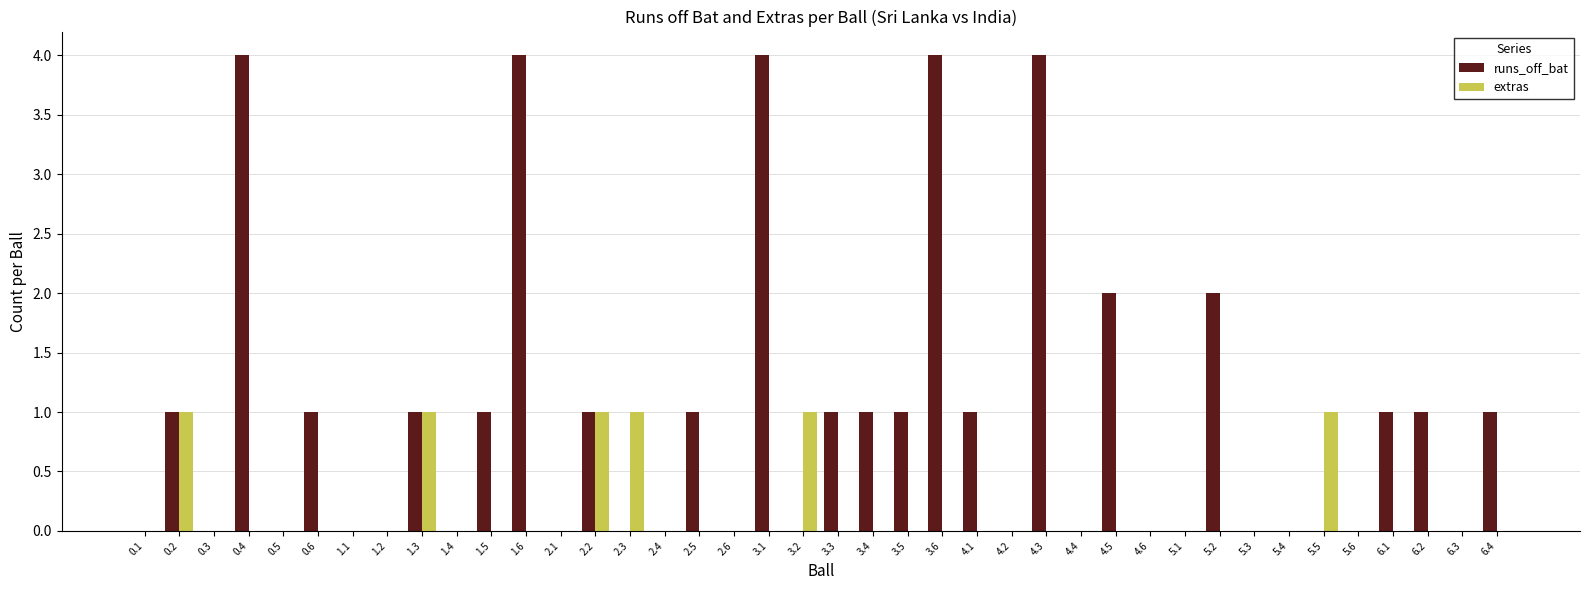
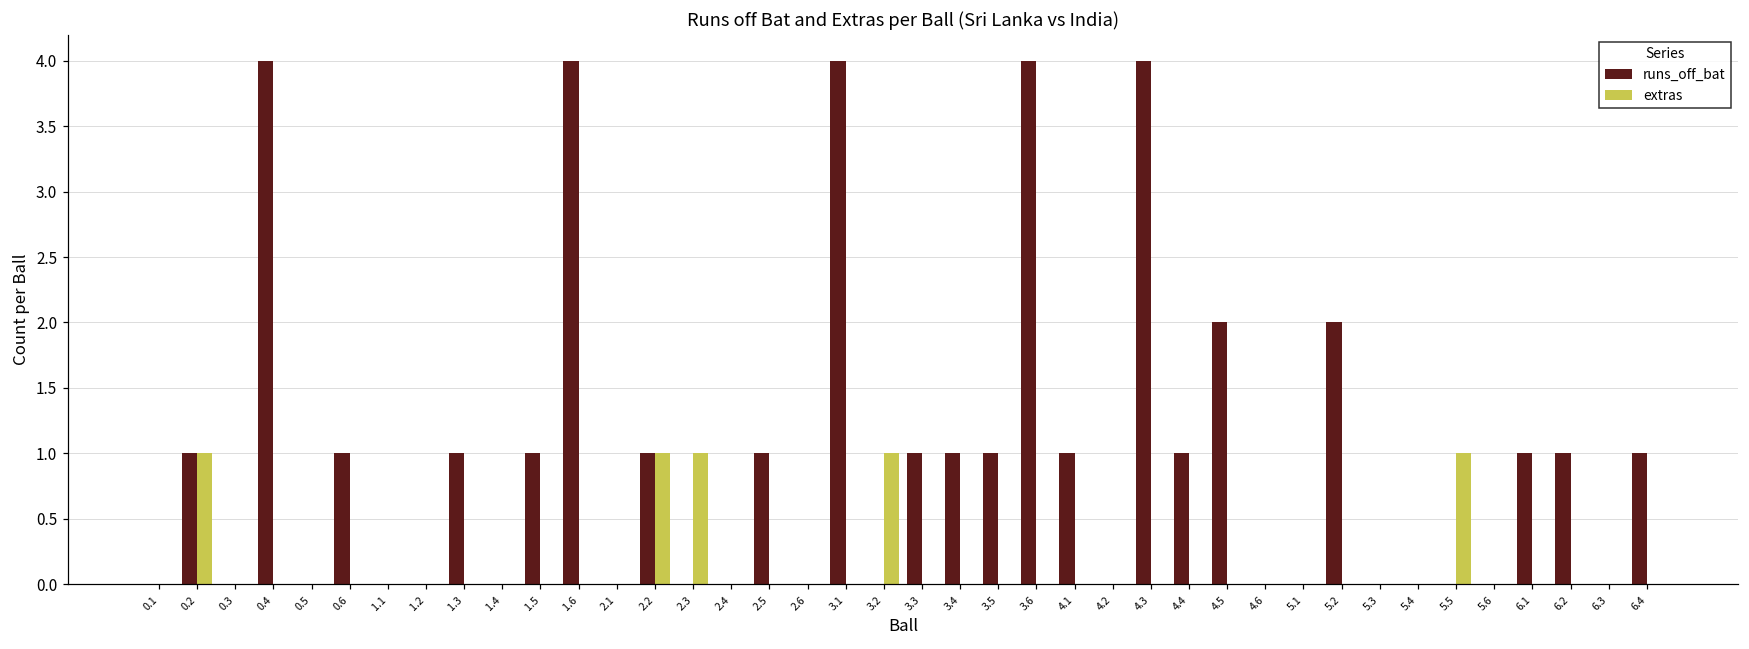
  {
    "runs_off_bat": {
      "0.1": 0,
      "0.2": 1,
      "0.3": 0,
      "0.4": 4,
      "0.5": 0,
      "0.6": 1,
      "1.1": 0,
      "1.2": 0,
      "1.3": 1,
      "1.4": 0,
      "1.5": 1,
      "1.6": 4,
      "2.1": 0,
      "2.2": 1,
      "2.3": 0,
      "2.4": 0,
      "2.5": 1,
      "2.6": 0,
      "3.1": 4,
      "3.2": 0,
      "3.3": 1,
      "3.4": 1,
      "3.5": 1,
      "3.6": 4,
      "4.1": 1,
      "4.2": 0,
      "4.3": 4,
-     "4.4": 0,
+     "4.4": 1,
      "4.5": 2,
      "4.6": 0,
      "5.1": 0,
      "5.2": 2,
      "5.3": 0,
      "5.4": 0,
      "5.5": 0,
      "5.6": 0,
      "6.1": 1,
      "6.2": 1,
      "6.3": 0,
      "6.4": 1
    },
    "extras": {
      "0.1": 0,
      "0.2": 1,
      "0.3": 0,
      "0.4": 0,
      "0.5": 0,
      "0.6": 0,
      "1.1": 0,
      "1.2": 0,
-     "1.3": 1,
+     "1.3": 0,
      "1.4": 0,
      "1.5": 0,
      "1.6": 0,
      "2.1": 0,
      "2.2": 1,
      "2.3": 1,
      "2.4": 0,
      "2.5": 0,
      "2.6": 0,
      "3.1": 0,
      "3.2": 1,
      "3.3": 0,
      "3.4": 0,
      "3.5": 0,
      "3.6": 0,
      "4.1": 0,
      "4.2": 0,
      "4.3": 0,
      "4.4": 0,
      "4.5": 0,
      "4.6": 0,
      "5.1": 0,
      "5.2": 0,
      "5.3": 0,
      "5.4": 0,
      "5.5": 1,
      "5.6": 0,
      "6.1": 0,
      "6.2": 0,
      "6.3": 0,
      "6.4": 0
    }
  }
